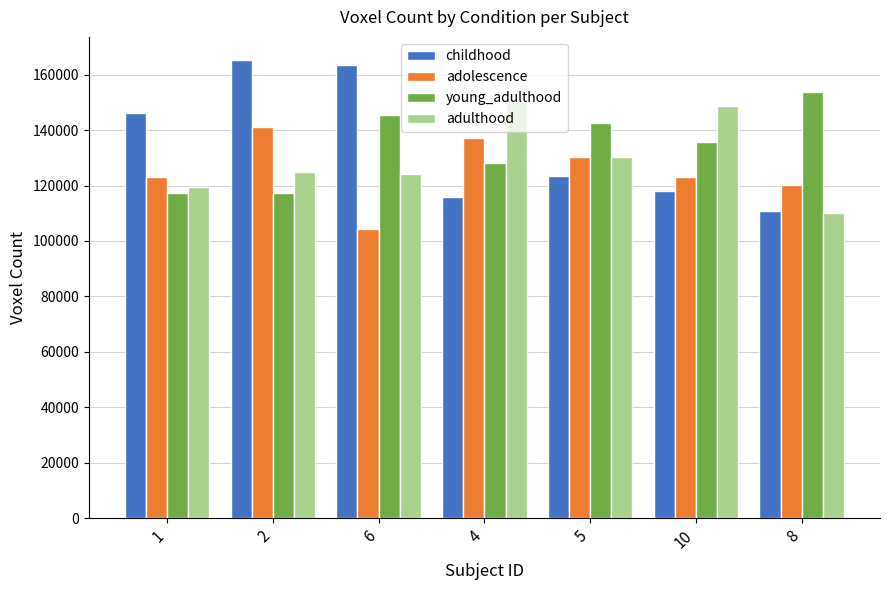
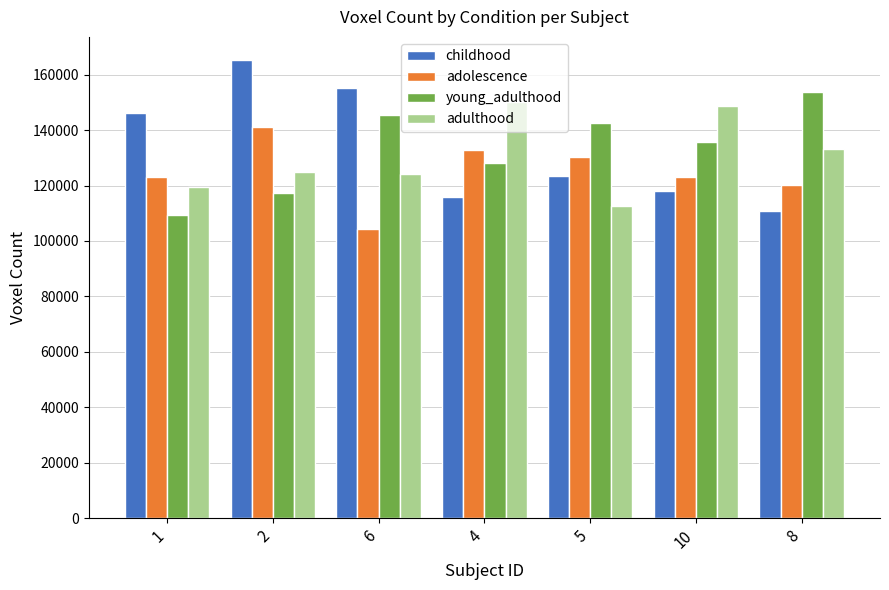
  {
    "childhood": {
      "1": 146000,
      "2": 165000,
-     "6": 163000,
+     "6": 155000,
      "4": 116000,
      "5": 123000,
      "10": 118000,
      "8": 111000
    },
    "adolescence": {
      "1": 123000,
      "2": 141000,
      "6": 104000,
-     "4": 137000,
+     "4": 133000,
      "5": 130000,
      "10": 123000,
      "8": 120000
    },
    "young_adulthood": {
-     "1": 117000,
+     "1": 109000,
      "2": 117000,
      "6": 145000,
      "4": 128000,
      "5": 143000,
      "10": 136000,
      "8": 154000
    },
    "adulthood": {
      "1": 120000,
      "2": 125000,
      "6": 124000,
-     "5": 130000,
+     "5": 113000,
      "10": 149000,
-     "8": 110000
+     "8": 133000
    }
  }
